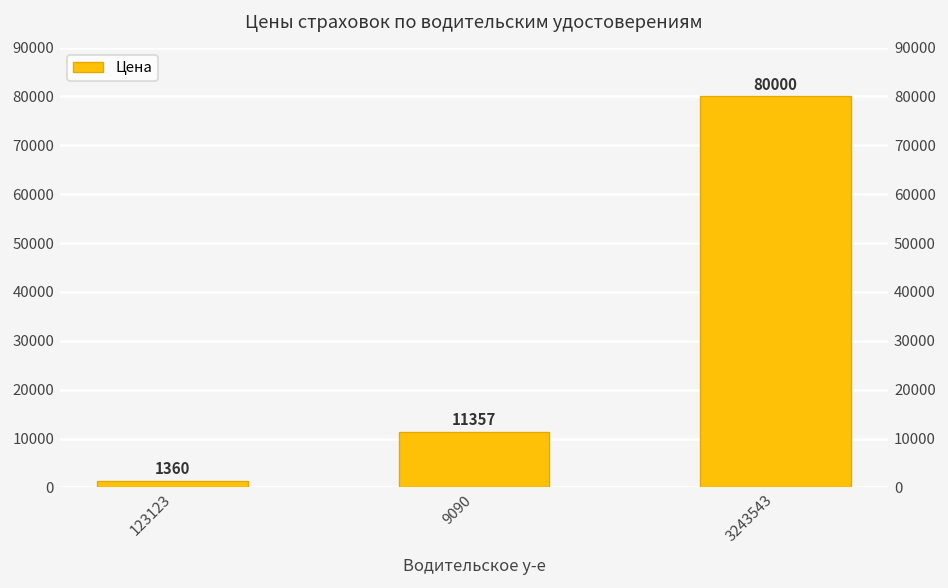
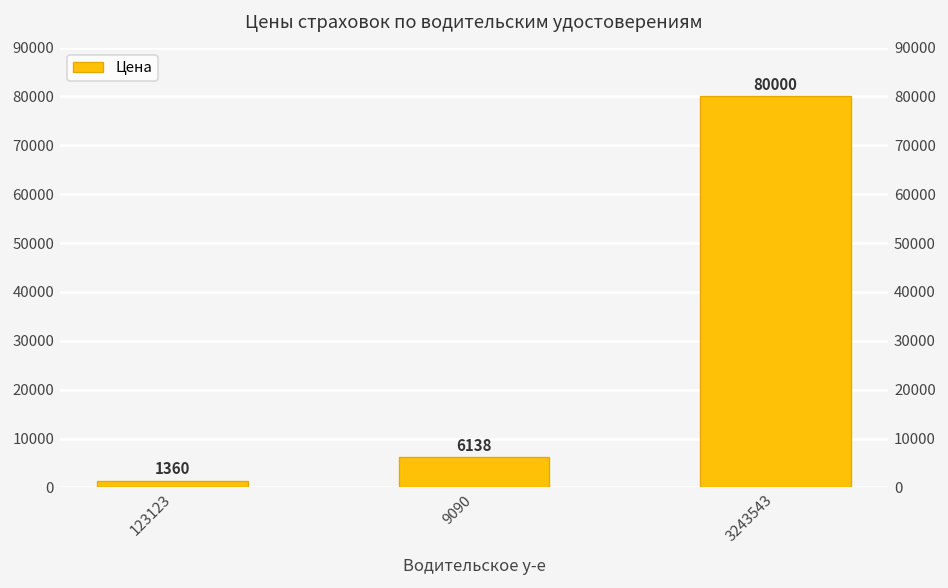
  {
    "123123": 1360,
-   "9090": 11357,
+   "9090": 6138,
    "3243543": 80000
  }
